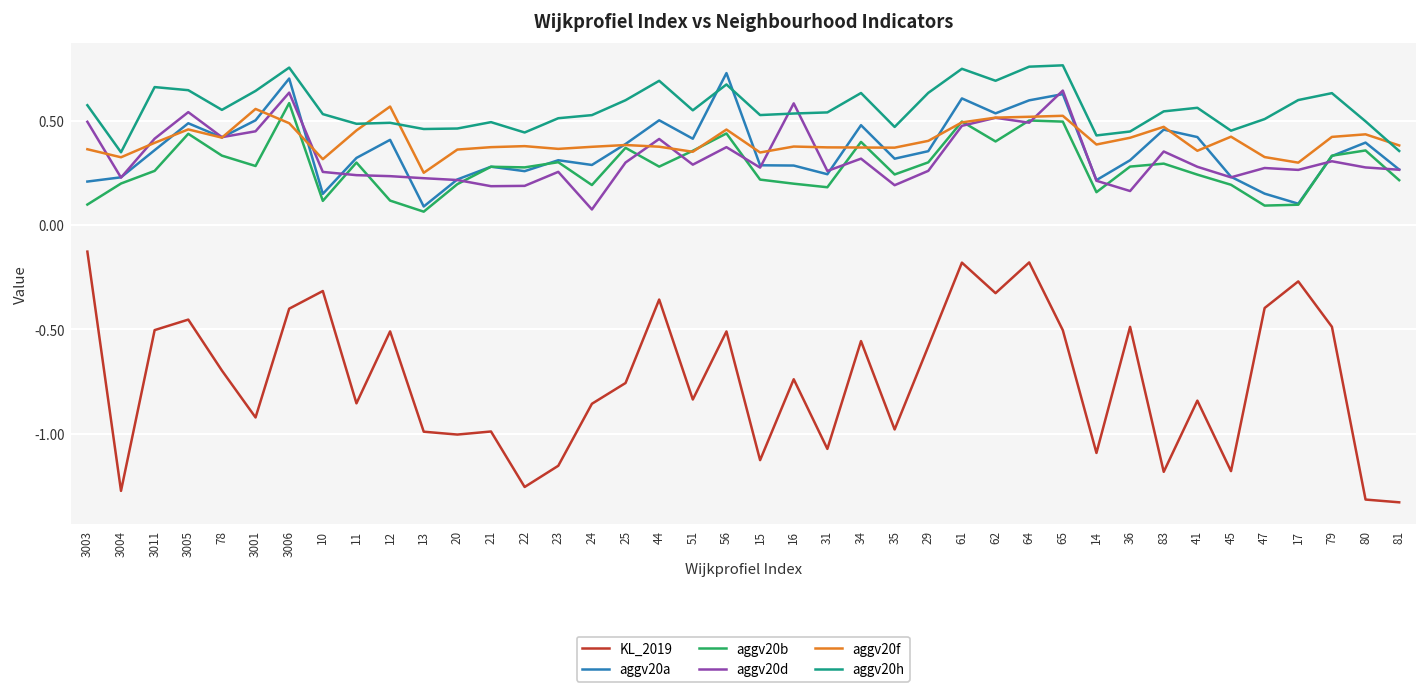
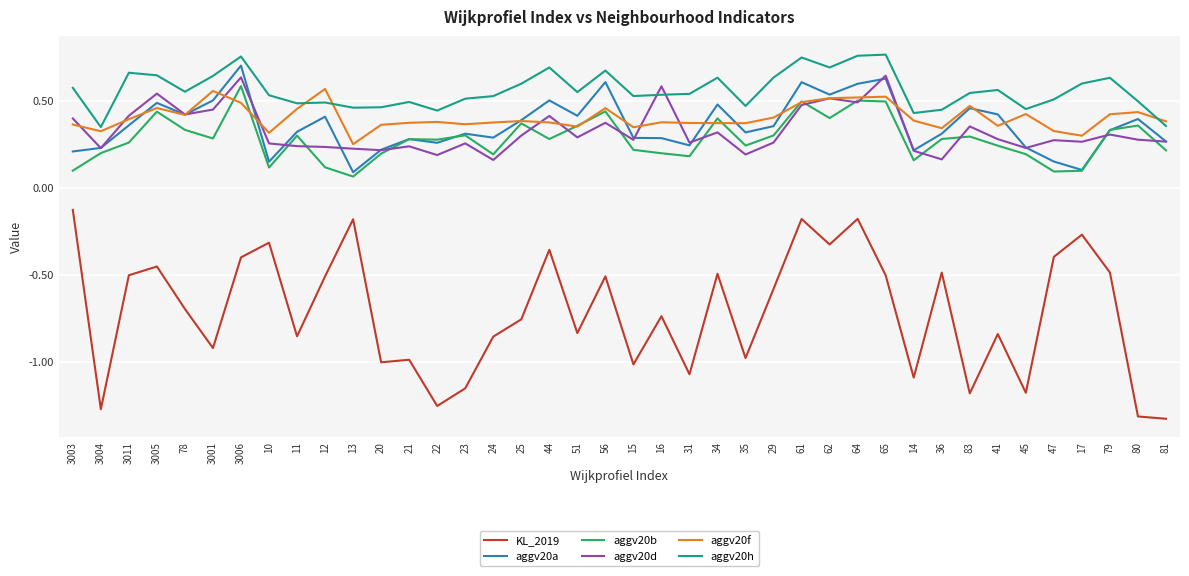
  {
    "KL_2019": {
      "3003": -0.13,
      "3004": -1.27,
      "3011": -0.50,
      "3005": -0.45,
      "78": -0.70,
      "3001": -0.92,
      "3006": -0.40,
      "10": -0.32,
      "11": -0.85,
      "12": -0.51,
-     "13": -0.99,
+     "13": -0.18,
      "20": -1.00,
      "21": -0.99,
      "22": -1.26,
      "23": -1.15,
      "24": -0.86,
      "25": -0.76,
      "44": -0.36,
      "51": -0.84,
      "56": -0.51,
-     "15": -1.13,
+     "15": -1.02,
      "16": -0.74,
      "31": -1.07,
-     "34": -0.56,
+     "34": -0.50,
      "35": -0.98,
      "29": -0.58,
      "61": -0.18,
      "62": -0.33,
      "64": -0.18,
      "65": -0.50,
      "14": -1.09,
      "36": -0.49,
      "83": -1.18,
      "41": -0.84,
      "45": -1.18,
      "47": -0.40,
      "17": -0.27,
      "79": -0.49,
      "80": -1.32,
      "81": -1.33
    },
    "aggv20a": {
      "3003": 0.21,
      "3011": 0.36,
      "3005": 0.49,
      "3001": 0.50,
      "3006": 0.70,
      "10": 0.15,
      "11": 0.32,
      "12": 0.41,
      "13": 0.09,
      "22": 0.26,
      "24": 0.29,
      "44": 0.50,
      "51": 0.41,
-     "56": 0.73,
+     "56": 0.61,
      "16": 0.29,
      "31": 0.24,
      "34": 0.48,
      "35": 0.32,
      "29": 0.35,
      "61": 0.61,
      "62": 0.54,
      "64": 0.60,
      "65": 0.63,
      "36": 0.31,
      "41": 0.42,
      "47": 0.15,
      "80": 0.40
    },
    "aggv20d": {
-     "3003": 0.50,
+     "3003": 0.40,
      "3011": 0.41,
      "3005": 0.54,
      "3001": 0.45,
      "3006": 0.64,
      "10": 0.25,
      "11": 0.24,
      "12": 0.23,
      "13": 0.22,
-     "21": 0.19,
+     "21": 0.24,
      "22": 0.19,
      "23": 0.26,
-     "24": 0.07,
+     "24": 0.16,
      "25": 0.30,
      "44": 0.41,
      "51": 0.29,
      "56": 0.37,
      "16": 0.58,
      "31": 0.26,
      "34": 0.32,
      "35": 0.19,
      "29": 0.26,
      "61": 0.48,
      "65": 0.64,
      "36": 0.16,
      "83": 0.35,
      "41": 0.28,
      "47": 0.27,
      "17": 0.26,
      "79": 0.31,
      "80": 0.28
    },
    "aggv20f": {
      "3003": 0.36,
      "3004": 0.33,
      "3011": 0.39,
      "3005": 0.46,
      "3001": 0.56,
      "3006": 0.49,
      "10": 0.32,
      "11": 0.45,
      "12": 0.57,
      "13": 0.25,
      "20": 0.36,
      "21": 0.37,
      "22": 0.38,
      "23": 0.37,
      "24": 0.38,
      "44": 0.38,
      "56": 0.46,
      "15": 0.35,
      "16": 0.38,
      "31": 0.37,
      "34": 0.37,
      "35": 0.37,
      "29": 0.40,
      "64": 0.52,
      "65": 0.52,
      "14": 0.39,
-     "36": 0.42,
+     "36": 0.34,
      "41": 0.36,
      "45": 0.42,
      "47": 0.33,
      "17": 0.30,
      "79": 0.42,
      "80": 0.44,
      "81": 0.38
    }
  }
